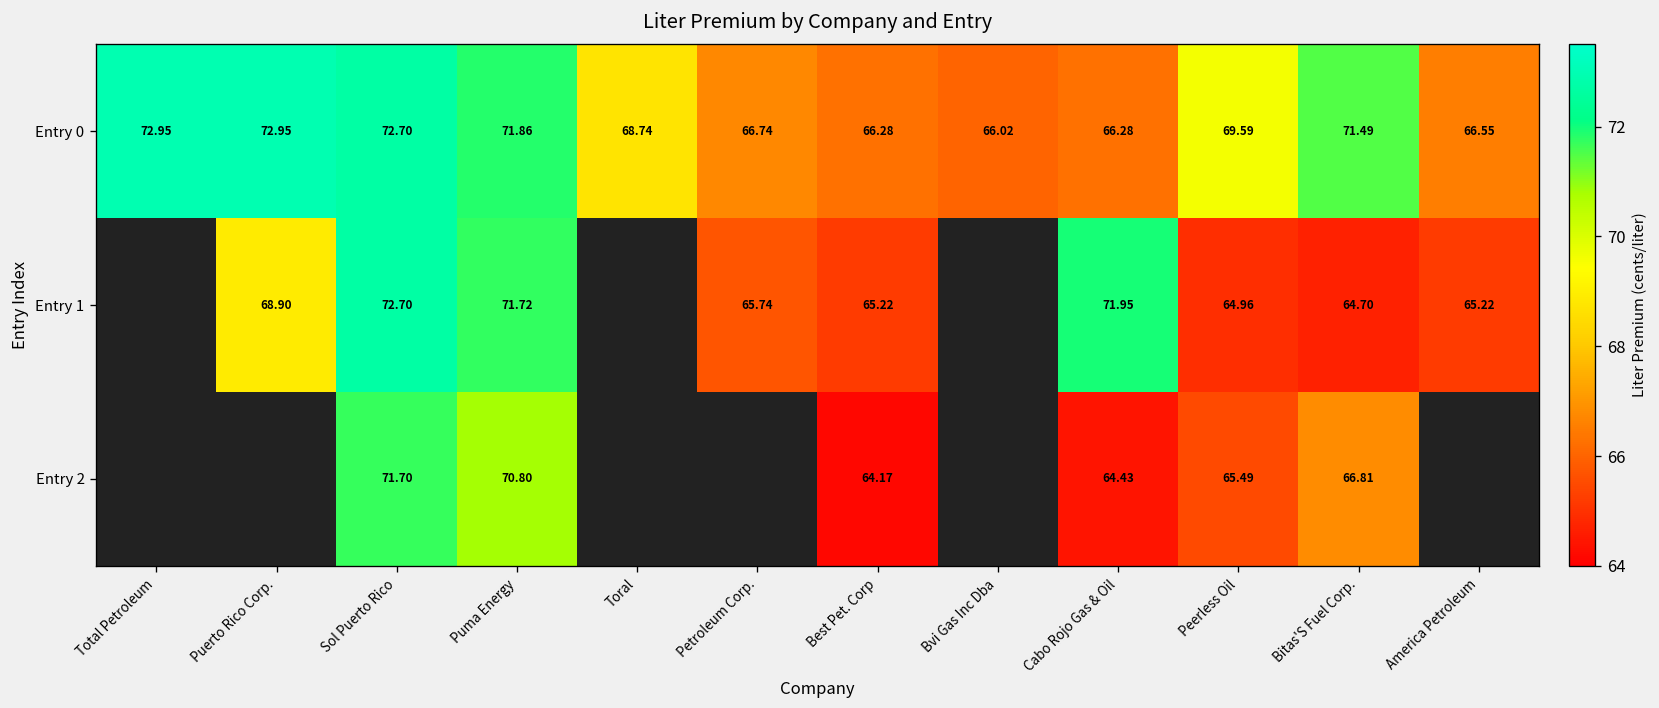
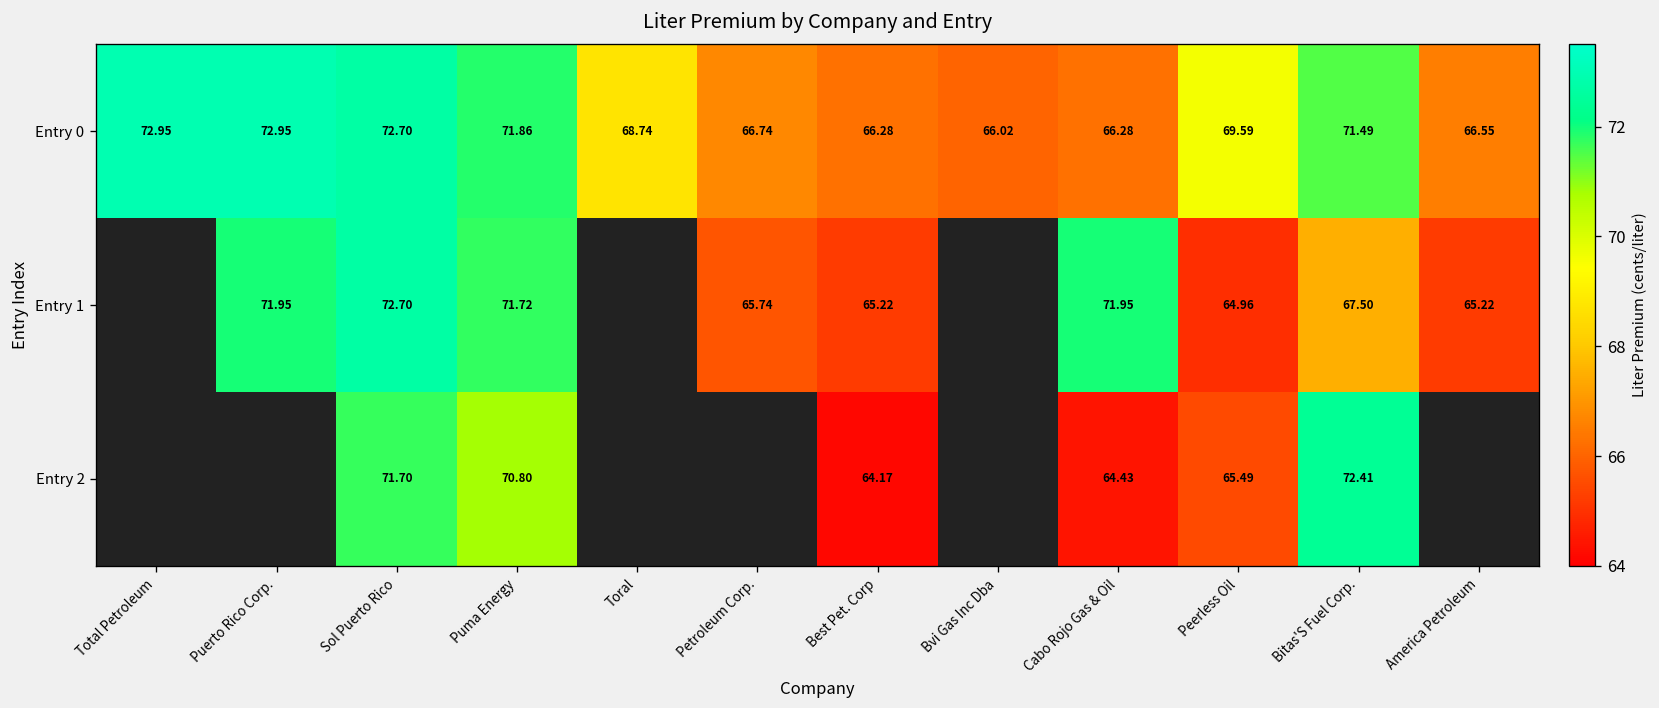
  {
    "Entry 0": {
      "Total Petroleum": 72.95,
      "Puerto Rico Corp.": 72.95,
      "Sol Puerto Rico": 72.70,
      "Puma Energy": 71.86,
      "Toral": 68.74,
      "Petroleum Corp.": 66.74,
      "Best Pet. Corp": 66.28,
      "Bvi Gas Inc Dba": 66.02,
      "Cabo Rojo Gas & Oil": 66.28,
      "Peerless Oil": 69.59,
      "Bitas'S Fuel Corp.": 71.49,
      "America Petroleum": 66.55
    },
    "Entry 1": {
-     "Puerto Rico Corp.": 68.90,
+     "Puerto Rico Corp.": 71.95,
      "Sol Puerto Rico": 72.70,
      "Puma Energy": 71.72,
      "Petroleum Corp.": 65.74,
      "Best Pet. Corp": 65.22,
      "Cabo Rojo Gas & Oil": 71.95,
      "Peerless Oil": 64.96,
-     "Bitas'S Fuel Corp.": 64.70,
+     "Bitas'S Fuel Corp.": 67.50,
      "America Petroleum": 65.22
    },
    "Entry 2": {
      "Sol Puerto Rico": 71.70,
      "Puma Energy": 70.80,
      "Best Pet. Corp": 64.17,
      "Cabo Rojo Gas & Oil": 64.43,
      "Peerless Oil": 65.49,
-     "Bitas'S Fuel Corp.": 66.81
+     "Bitas'S Fuel Corp.": 72.41
    }
  }
